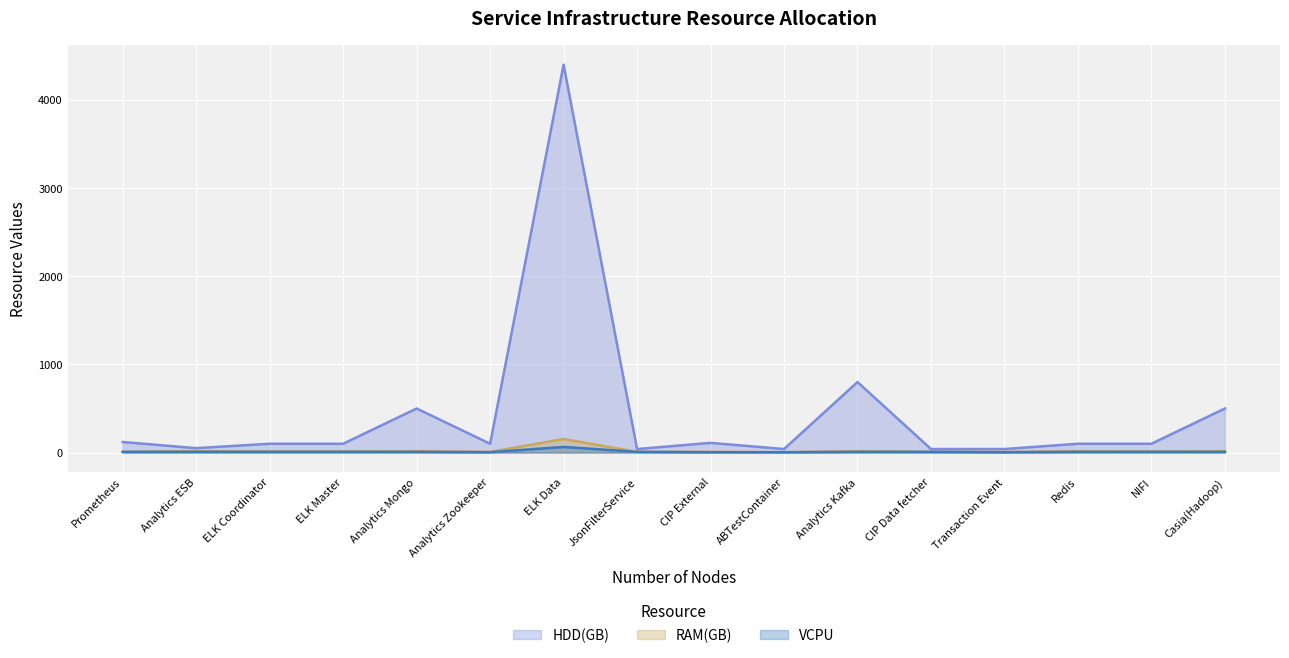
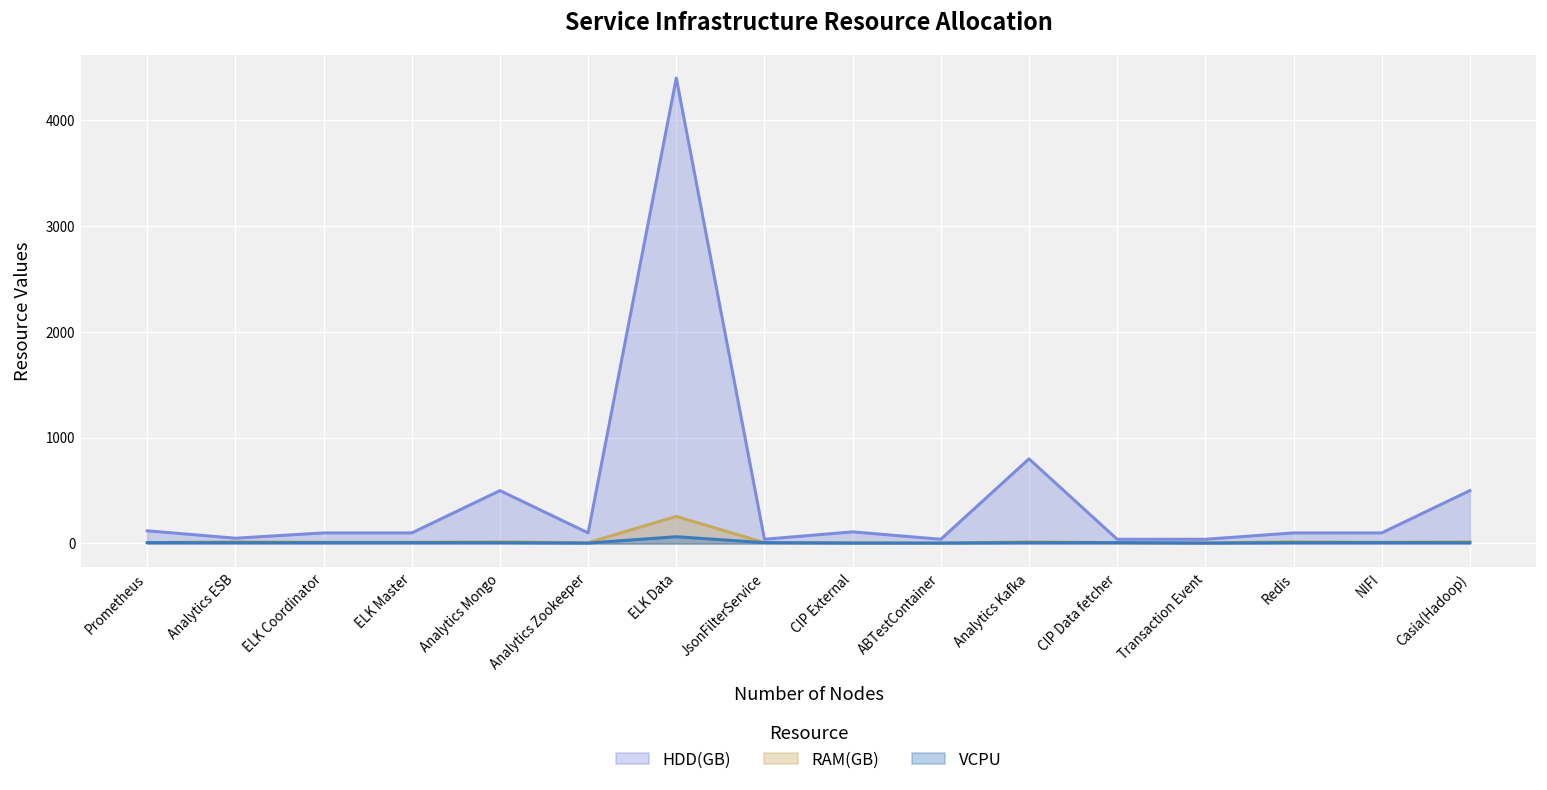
  {
    "RAM(GB)": {
-     "ELK Data": 200
+     "ELK Data": 300
    }
  }
